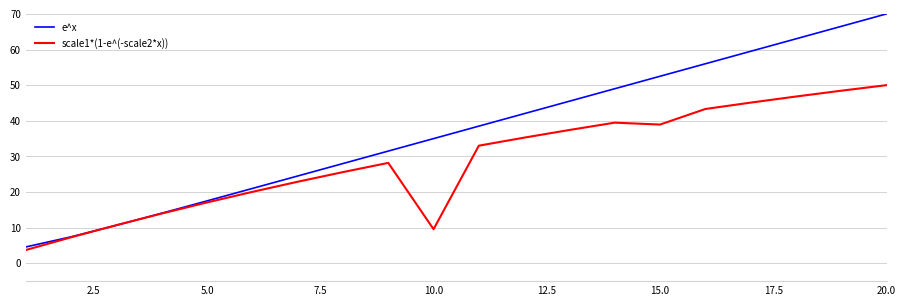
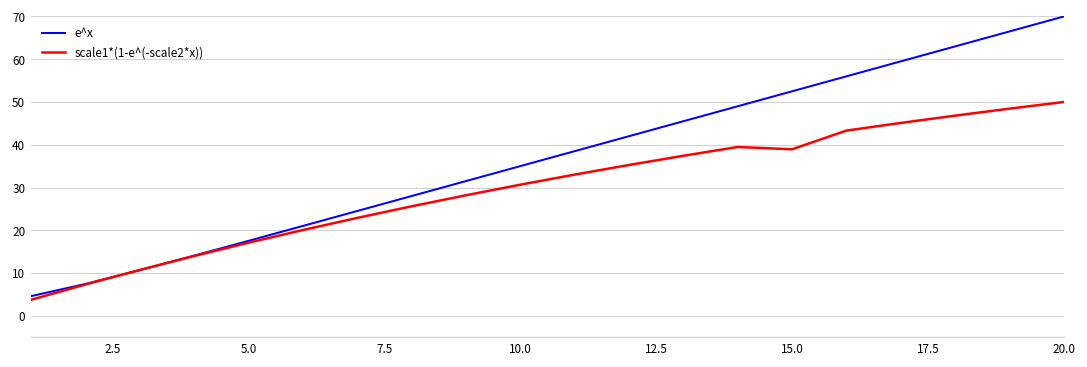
  {
    "e^x": {
      "10.0": 35,
      "15.0": 53,
      "20.0": 70
    },
    "scale1*(1-e^(-scale2*x))": {
-     "10.0": 10,
+     "10.0": 31,
      "15.0": 39,
      "20.0": 50
    }
  }
